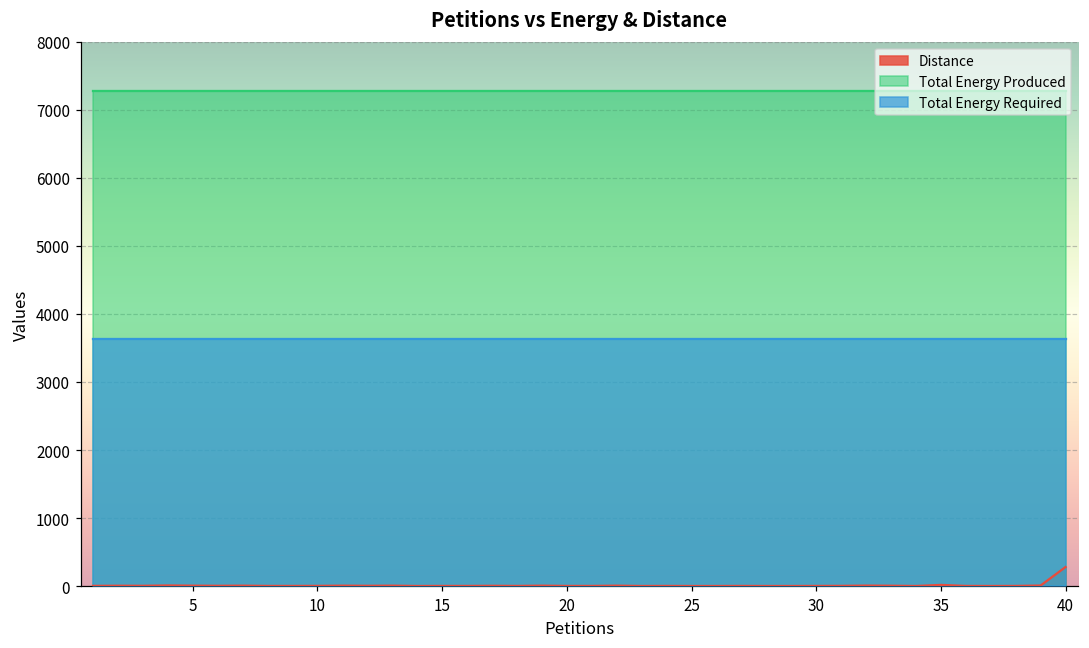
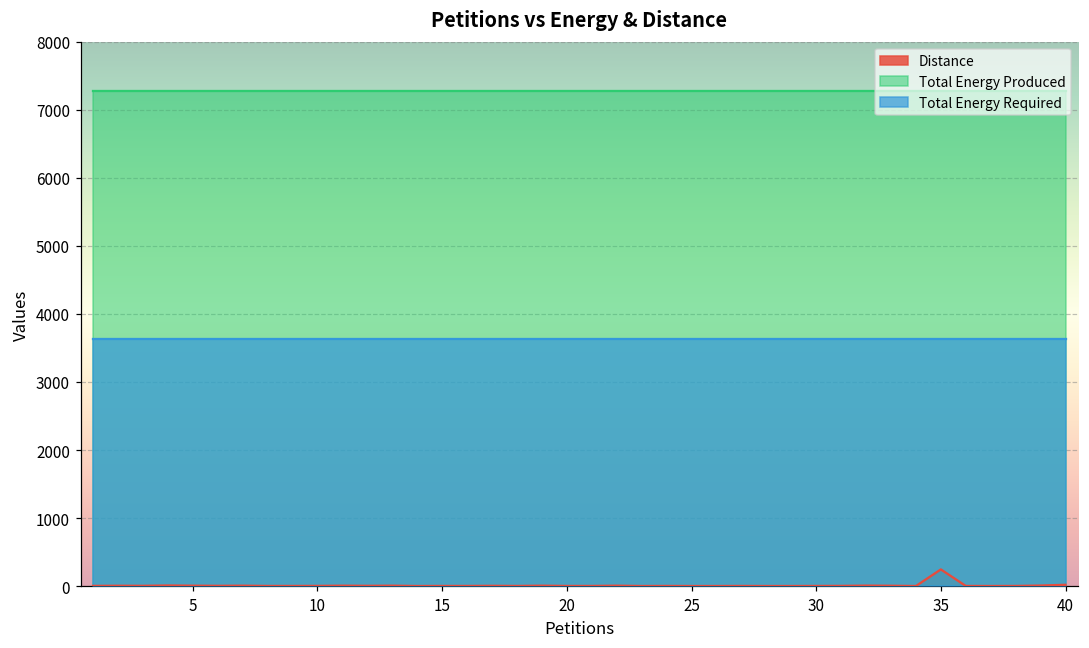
  {
    "Distance": {
      "5": 0,
      "10": 0,
      "15": 0,
      "20": 0,
      "25": 0,
      "30": 0,
-     "35": 0,
-     "40": 300
+     "35": 200,
+     "40": 0
    },
    "Total Energy Produced": {
      "5": 7300,
      "10": 7300,
      "15": 7300,
      "20": 7300,
      "25": 7300,
      "30": 7300
    },
    "Total Energy Required": {
      "5": 3600,
      "10": 3600,
      "15": 3600,
      "20": 3600,
      "25": 3600,
      "30": 3600,
      "35": 3600,
      "40": 3600
    }
  }
